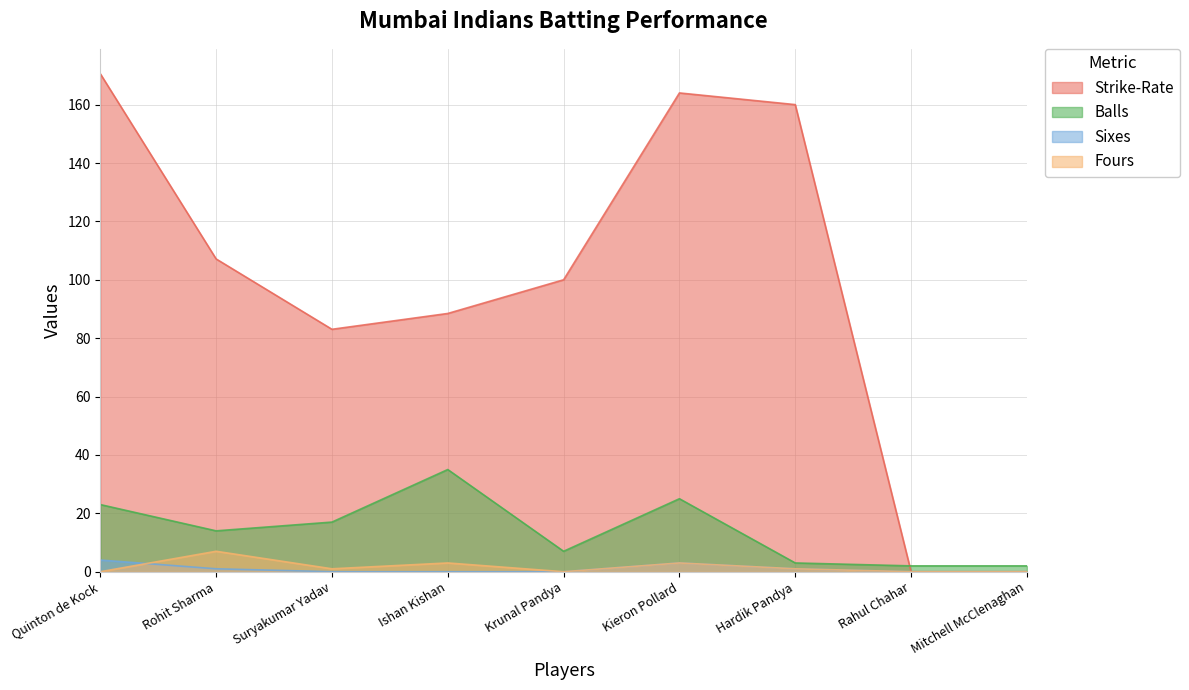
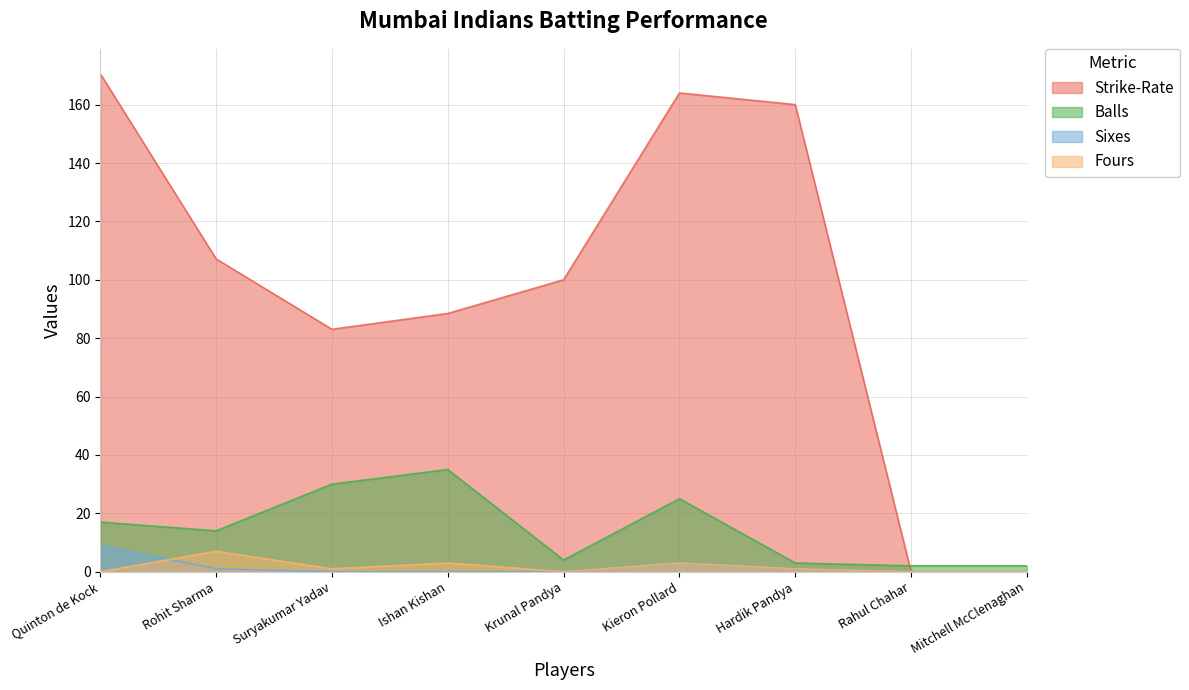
  {
    "Strike-Rate": {
      "Quinton de Kock": 171,
      "Rohit Sharma": 107,
      "Suryakumar Yadav": 83,
      "Ishan Kishan": 88,
      "Krunal Pandya": 100,
      "Kieron Pollard": 164,
      "Hardik Pandya": 160
    },
    "Balls": {
-     "Quinton de Kock": 23,
+     "Quinton de Kock": 17,
      "Rohit Sharma": 14,
-     "Suryakumar Yadav": 17,
+     "Suryakumar Yadav": 30,
      "Ishan Kishan": 35,
-     "Krunal Pandya": 7,
+     "Krunal Pandya": 4,
      "Kieron Pollard": 25,
      "Hardik Pandya": 3,
      "Rahul Chahar": 2,
      "Mitchell McClenaghan": 2
    },
    "Sixes": {
-     "Quinton de Kock": 4,
+     "Quinton de Kock": 9,
      "Rohit Sharma": 1,
      "Suryakumar Yadav": 0,
      "Ishan Kishan": 0
    },
    "Fours": {
      "Quinton de Kock": 0,
      "Rohit Sharma": 7,
      "Suryakumar Yadav": 1,
      "Ishan Kishan": 3
    }
  }
